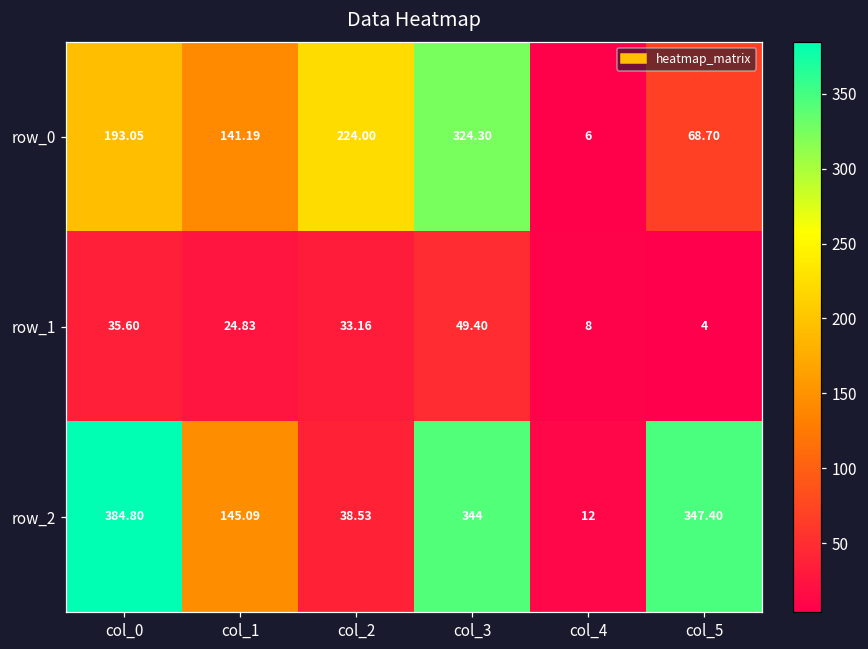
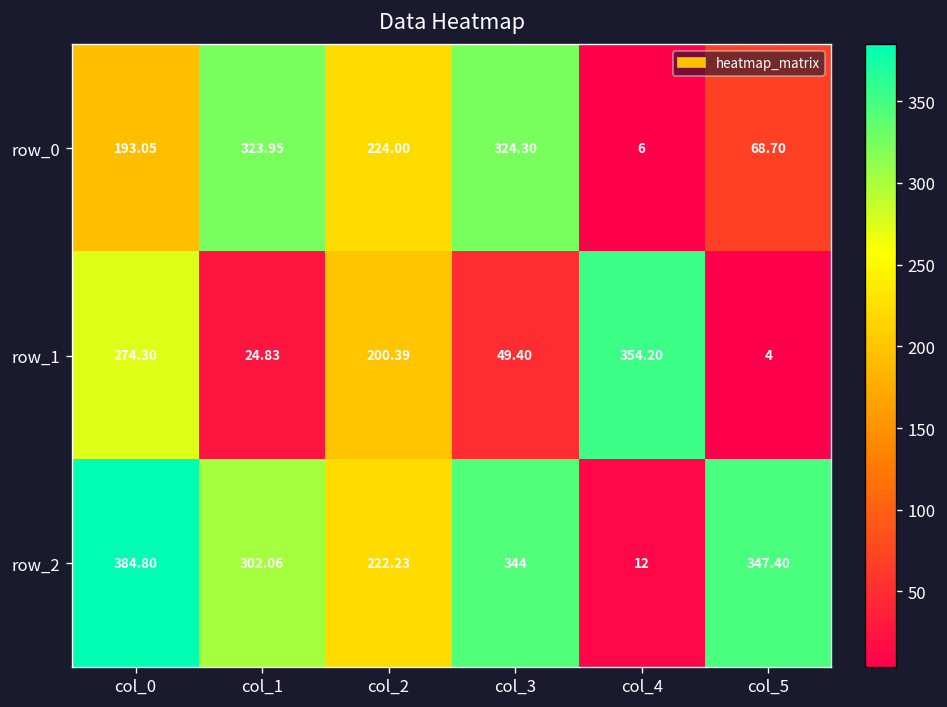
  {
    "row_0": {
      "col_0": 193.05,
-     "col_1": 141.19,
+     "col_1": 323.95,
      "col_2": 224.00,
      "col_3": 324.30,
      "col_4": 6,
      "col_5": 68.70
    },
    "row_1": {
-     "col_0": 35.60,
+     "col_0": 274.30,
      "col_1": 24.83,
-     "col_2": 33.16,
+     "col_2": 200.39,
      "col_3": 49.40,
-     "col_4": 8,
+     "col_4": 354.20,
      "col_5": 4
    },
    "row_2": {
      "col_0": 384.80,
-     "col_1": 145.09,
-     "col_2": 38.53,
+     "col_1": 302.06,
+     "col_2": 222.23,
      "col_3": 344,
      "col_4": 12,
      "col_5": 347.40
    }
  }
